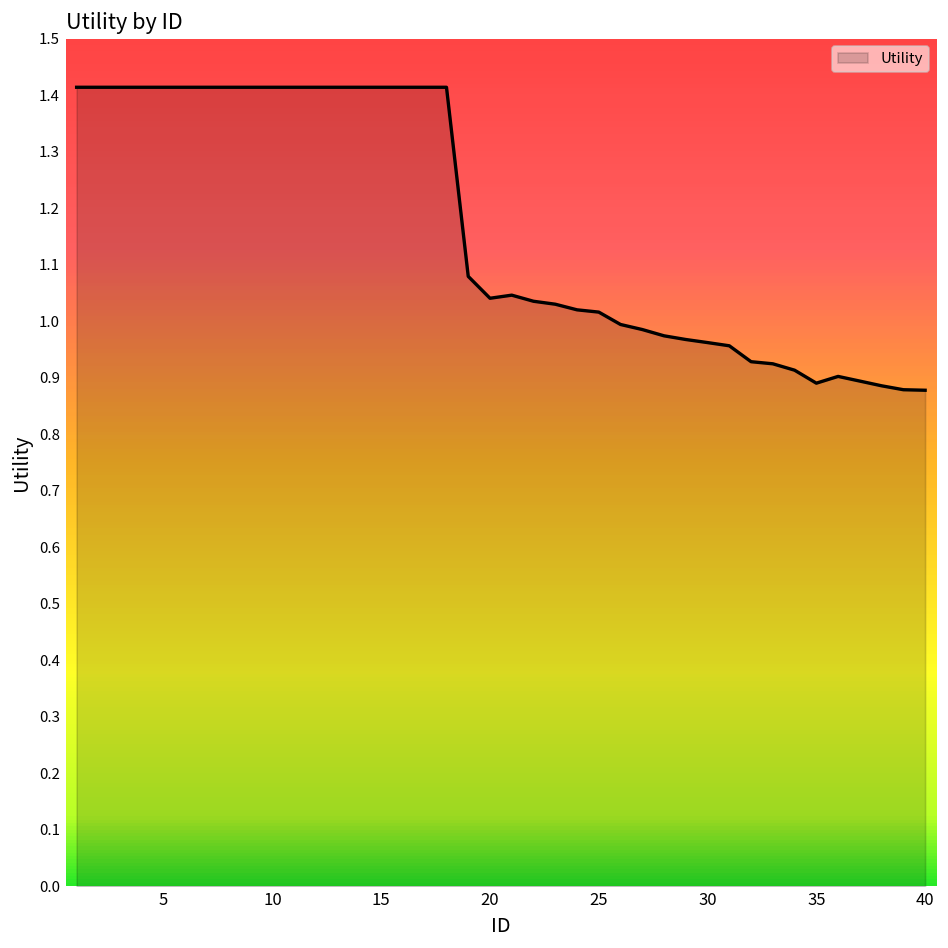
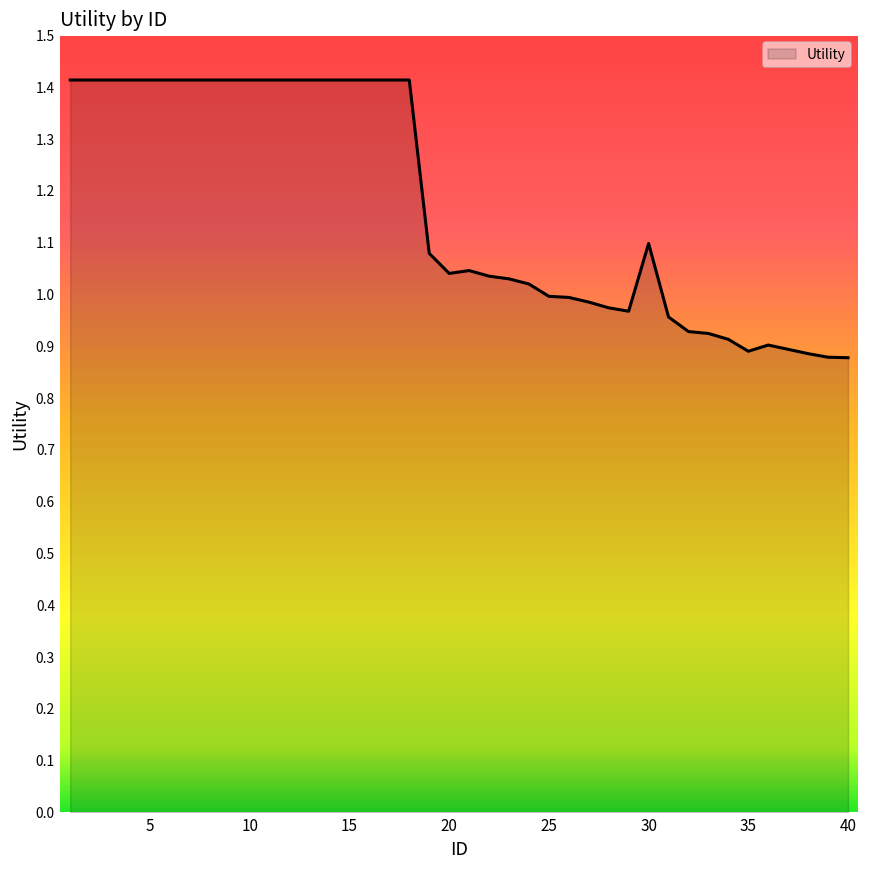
  {
    "5": 1.41,
    "10": 1.41,
    "15": 1.41,
    "20": 1.04,
-   "25": 1.02,
-   "30": 0.96,
+   "25": 1.00,
+   "30": 1.10,
    "35": 0.89,
    "40": 0.88
  }
